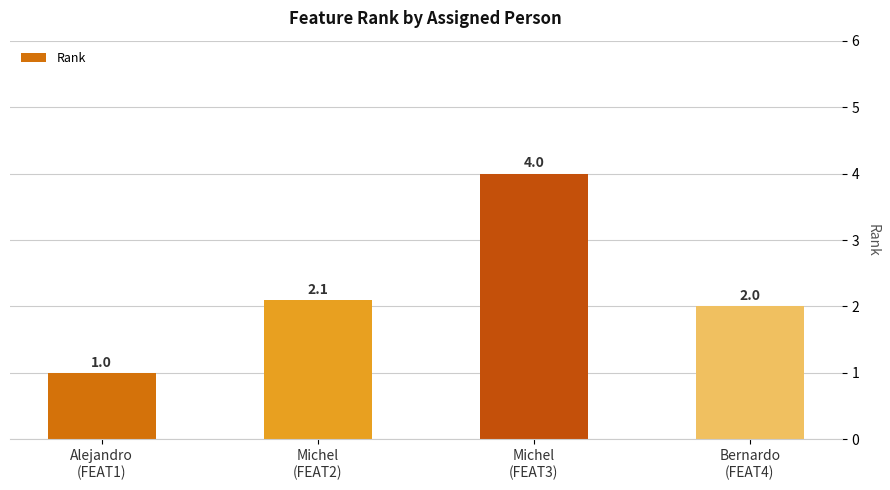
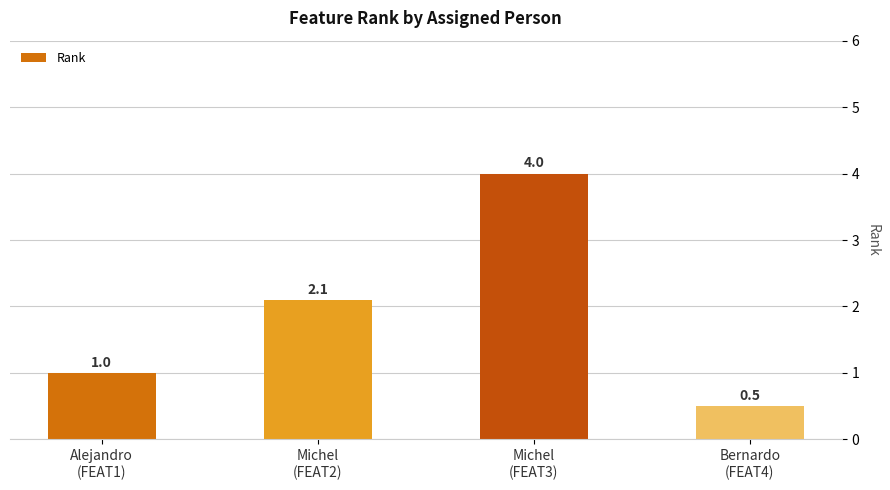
  {
    "Alejandro (FEAT1)": 1.0,
    "Michel (FEAT2)": 2.1,
    "Michel (FEAT3)": 4.0,
-   "Bernardo (FEAT4)": 2.0
+   "Bernardo (FEAT4)": 0.5
  }
